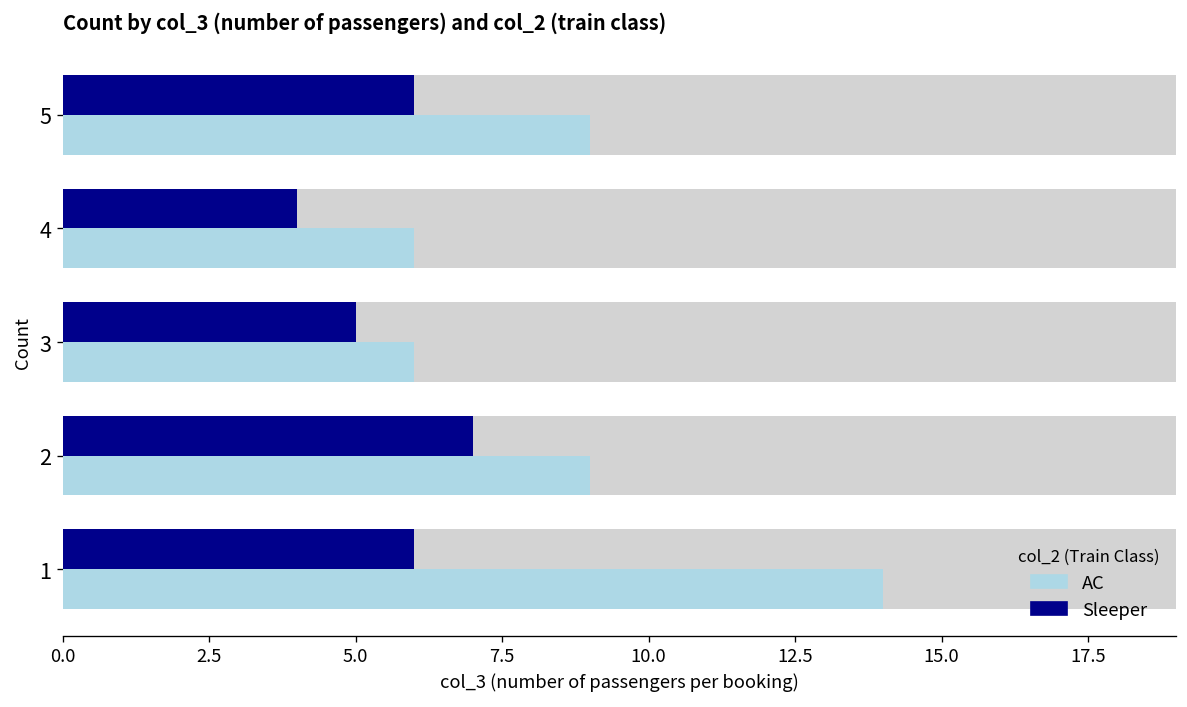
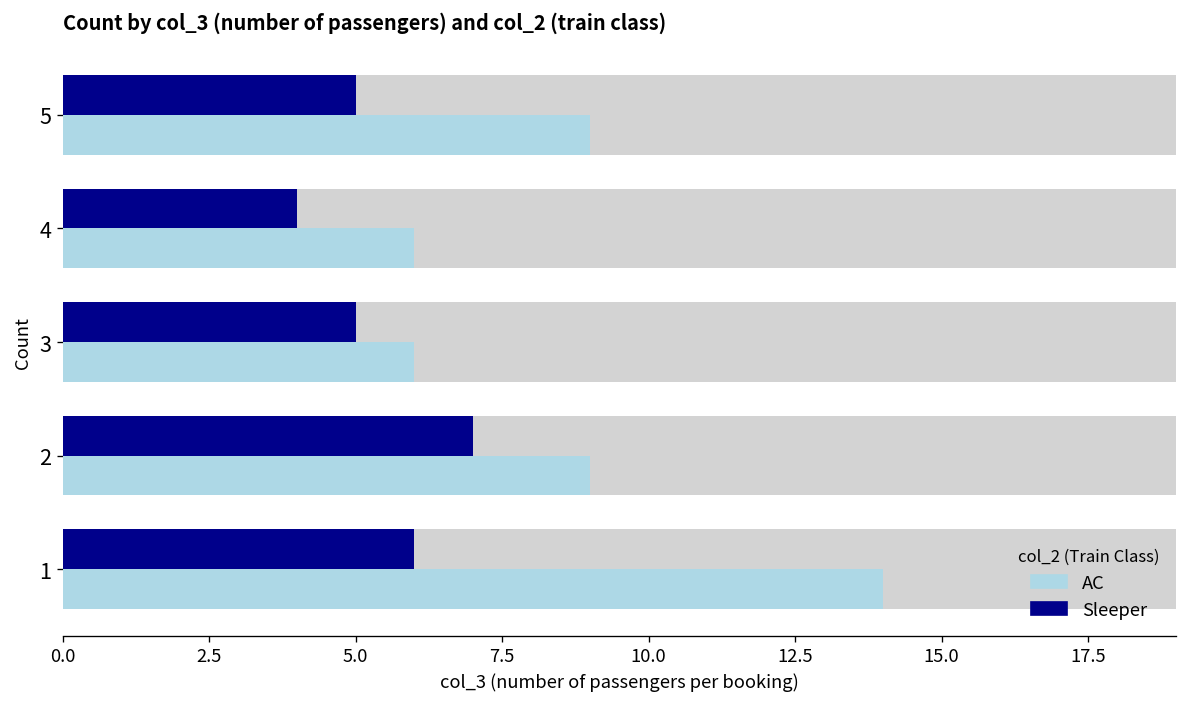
  {
    "Sleeper": {
-     "5": 6
+     "5": 5
    }
  }
